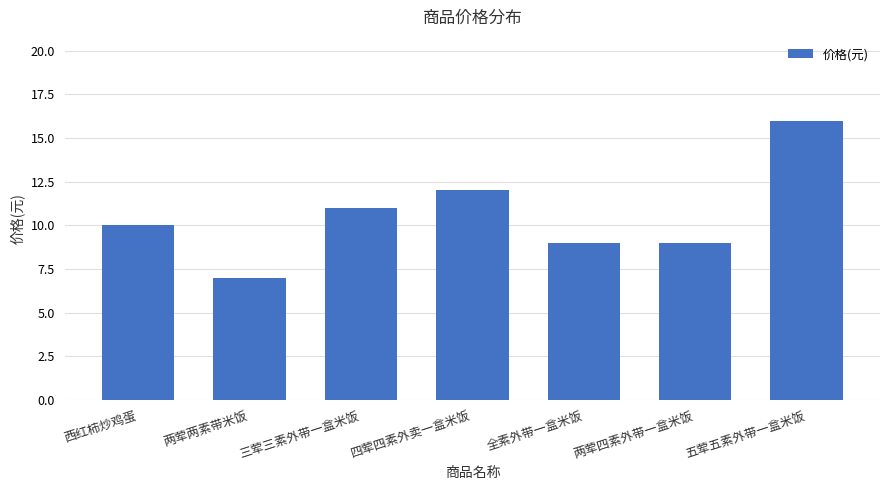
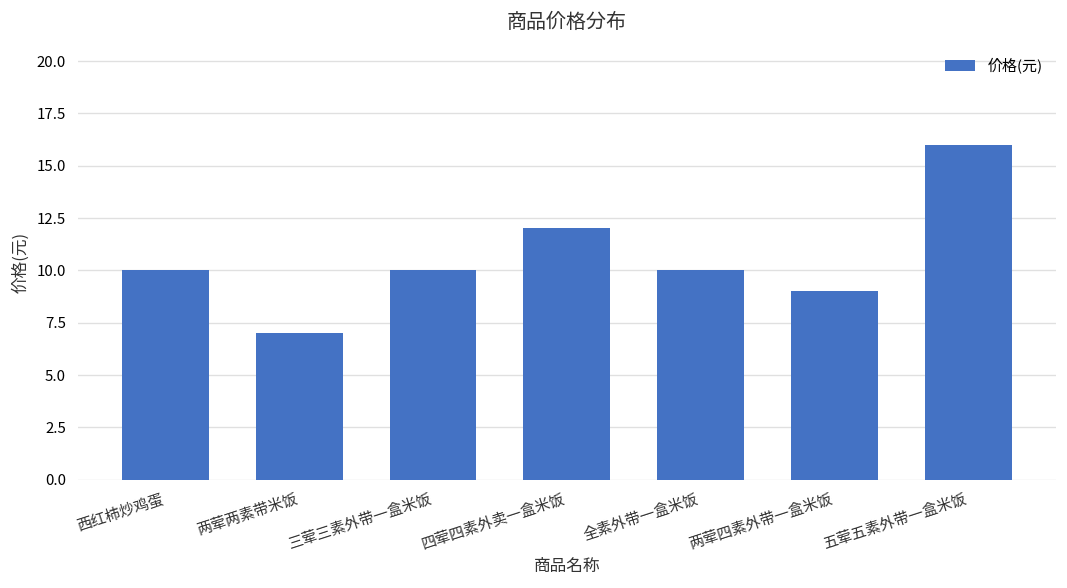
  {
    "西红柿炒鸡蛋": 10,
    "两荤两素带米饭": 7,
-   "三荤三素外带一盒米饭": 11,
+   "三荤三素外带一盒米饭": 10,
    "四荤四素外卖一盒米饭": 12,
-   "全素外带一盒米饭": 9,
+   "全素外带一盒米饭": 10,
    "两荤四素外带一盒米饭": 9,
    "五荤五素外带一盒米饭": 16
  }
